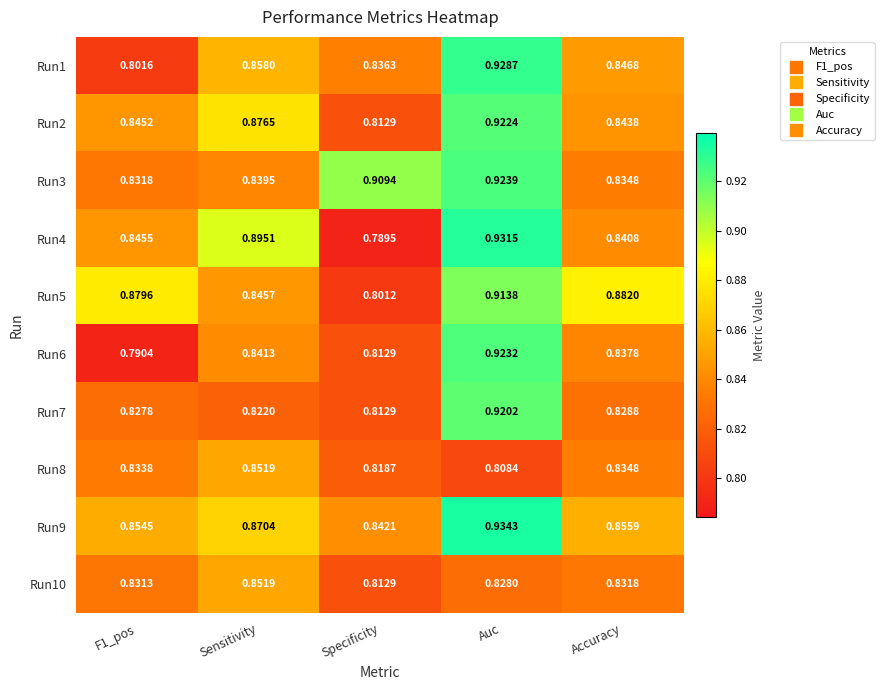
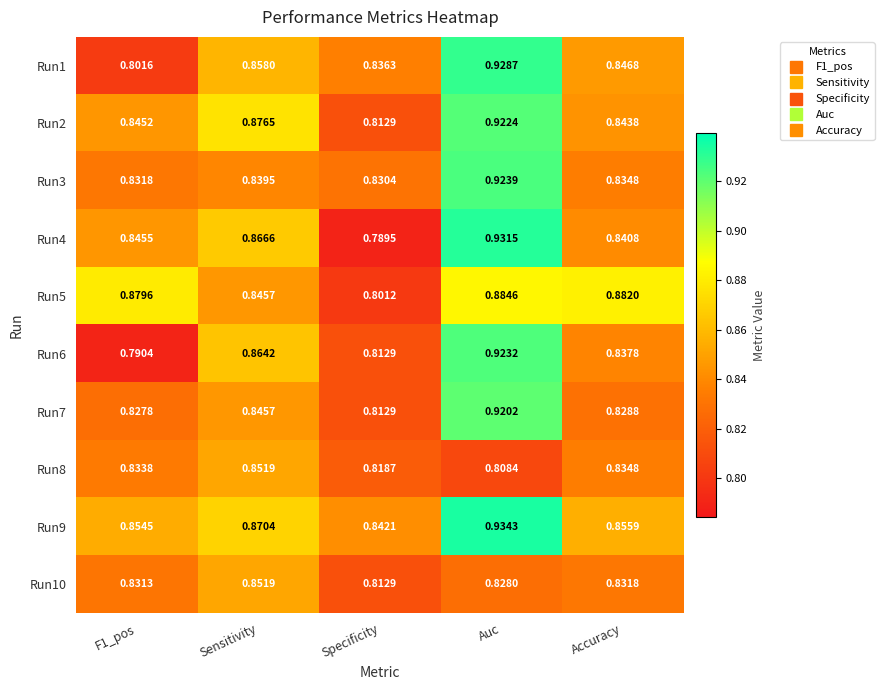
  {
    "Run1": {
      "F1_pos": 0.8016,
      "Sensitivity": 0.8580,
      "Specificity": 0.8363,
      "Auc": 0.9287,
      "Accuracy": 0.8468
    },
    "Run2": {
      "F1_pos": 0.8452,
      "Sensitivity": 0.8765,
      "Specificity": 0.8129,
      "Auc": 0.9224,
      "Accuracy": 0.8438
    },
    "Run3": {
      "F1_pos": 0.8318,
      "Sensitivity": 0.8395,
-     "Specificity": 0.9094,
+     "Specificity": 0.8304,
      "Auc": 0.9239,
      "Accuracy": 0.8348
    },
    "Run4": {
      "F1_pos": 0.8455,
-     "Sensitivity": 0.8951,
+     "Sensitivity": 0.8666,
      "Specificity": 0.7895,
      "Auc": 0.9315,
      "Accuracy": 0.8408
    },
    "Run5": {
      "F1_pos": 0.8796,
      "Sensitivity": 0.8457,
      "Specificity": 0.8012,
-     "Auc": 0.9138,
+     "Auc": 0.8846,
      "Accuracy": 0.8820
    },
    "Run6": {
      "F1_pos": 0.7904,
-     "Sensitivity": 0.8413,
+     "Sensitivity": 0.8642,
      "Specificity": 0.8129,
      "Auc": 0.9232,
      "Accuracy": 0.8378
    },
    "Run7": {
      "F1_pos": 0.8278,
-     "Sensitivity": 0.8220,
+     "Sensitivity": 0.8457,
      "Specificity": 0.8129,
      "Auc": 0.9202,
      "Accuracy": 0.8288
    },
    "Run8": {
      "F1_pos": 0.8338,
      "Sensitivity": 0.8519,
      "Specificity": 0.8187,
      "Auc": 0.8084,
      "Accuracy": 0.8348
    },
    "Run9": {
      "F1_pos": 0.8545,
      "Sensitivity": 0.8704,
      "Specificity": 0.8421,
      "Auc": 0.9343,
      "Accuracy": 0.8559
    },
    "Run10": {
      "F1_pos": 0.8313,
      "Sensitivity": 0.8519,
      "Specificity": 0.8129,
      "Auc": 0.8280,
      "Accuracy": 0.8318
    }
  }
